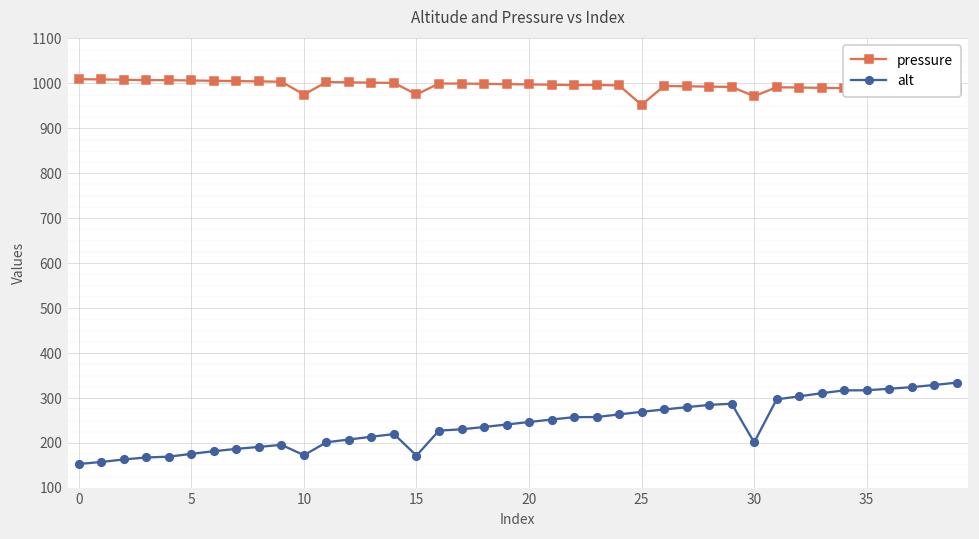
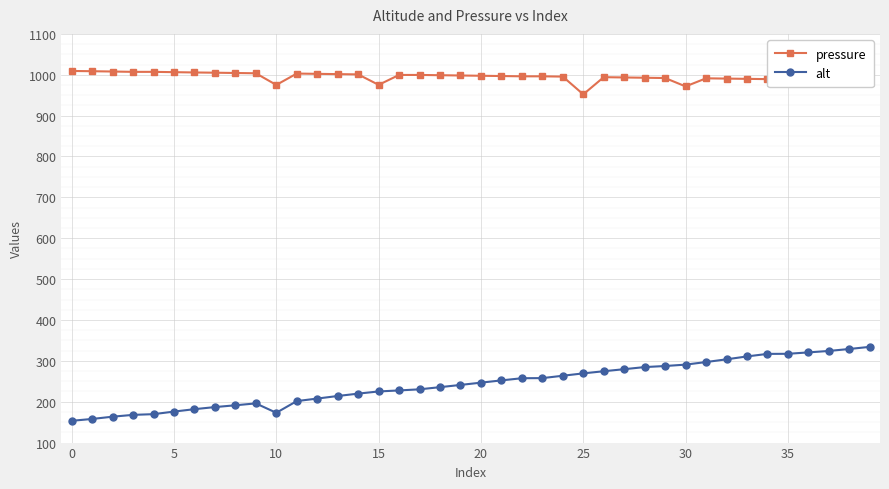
  {
    "pressure": {
      "0": 1010,
      "5": 1010,
      "10": 980,
      "15": 980,
      "20": 1000,
      "25": 950,
      "30": 970
    },
    "alt": {
      "0": 150,
      "5": 180,
      "10": 170,
-     "15": 170,
+     "15": 230,
      "20": 250,
      "25": 270,
-     "30": 200,
+     "30": 290,
      "35": 320
    }
  }
